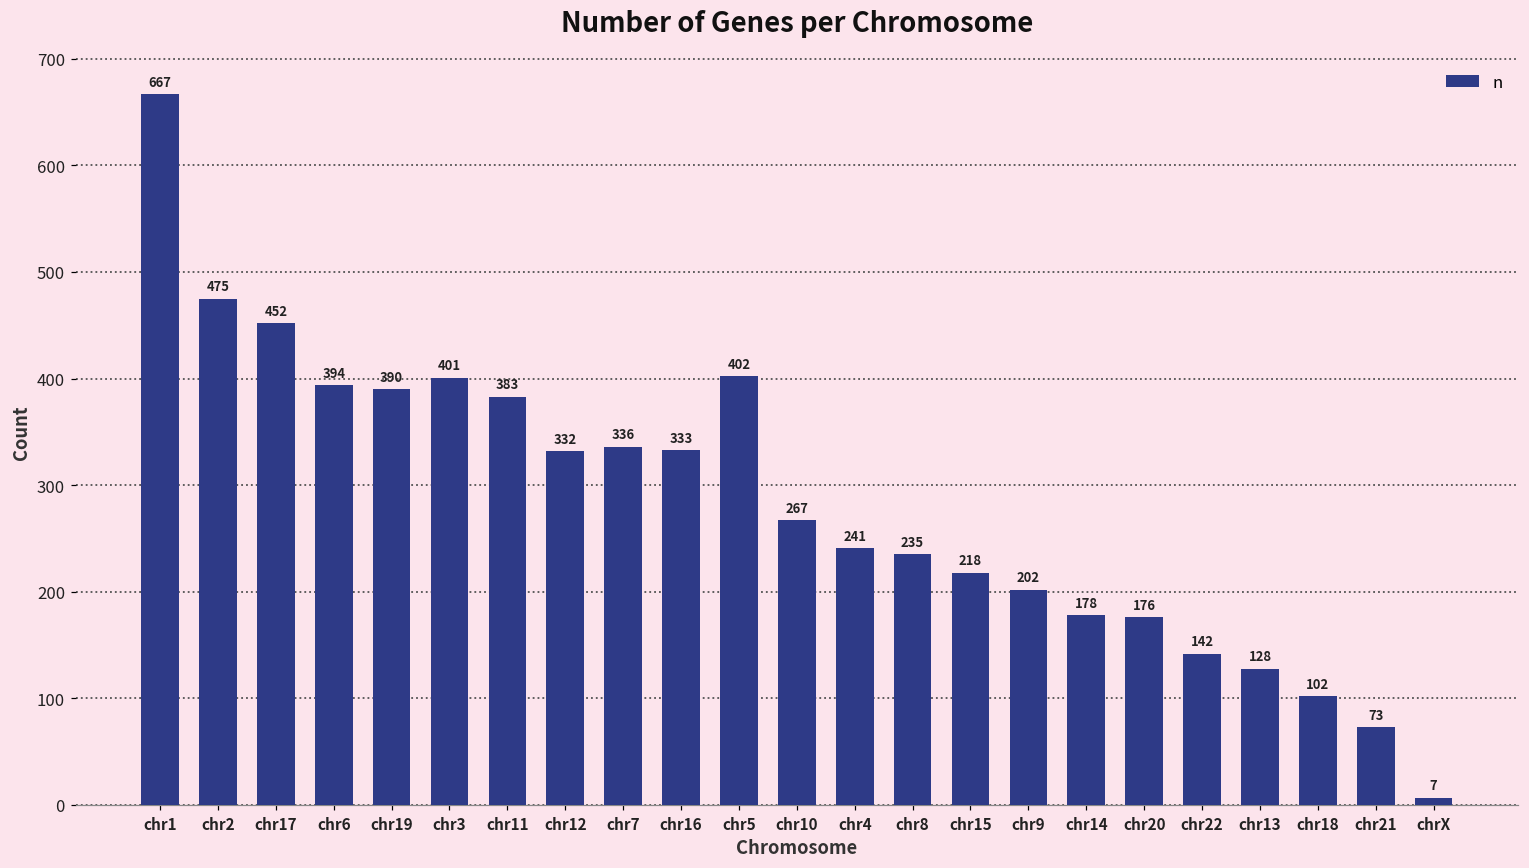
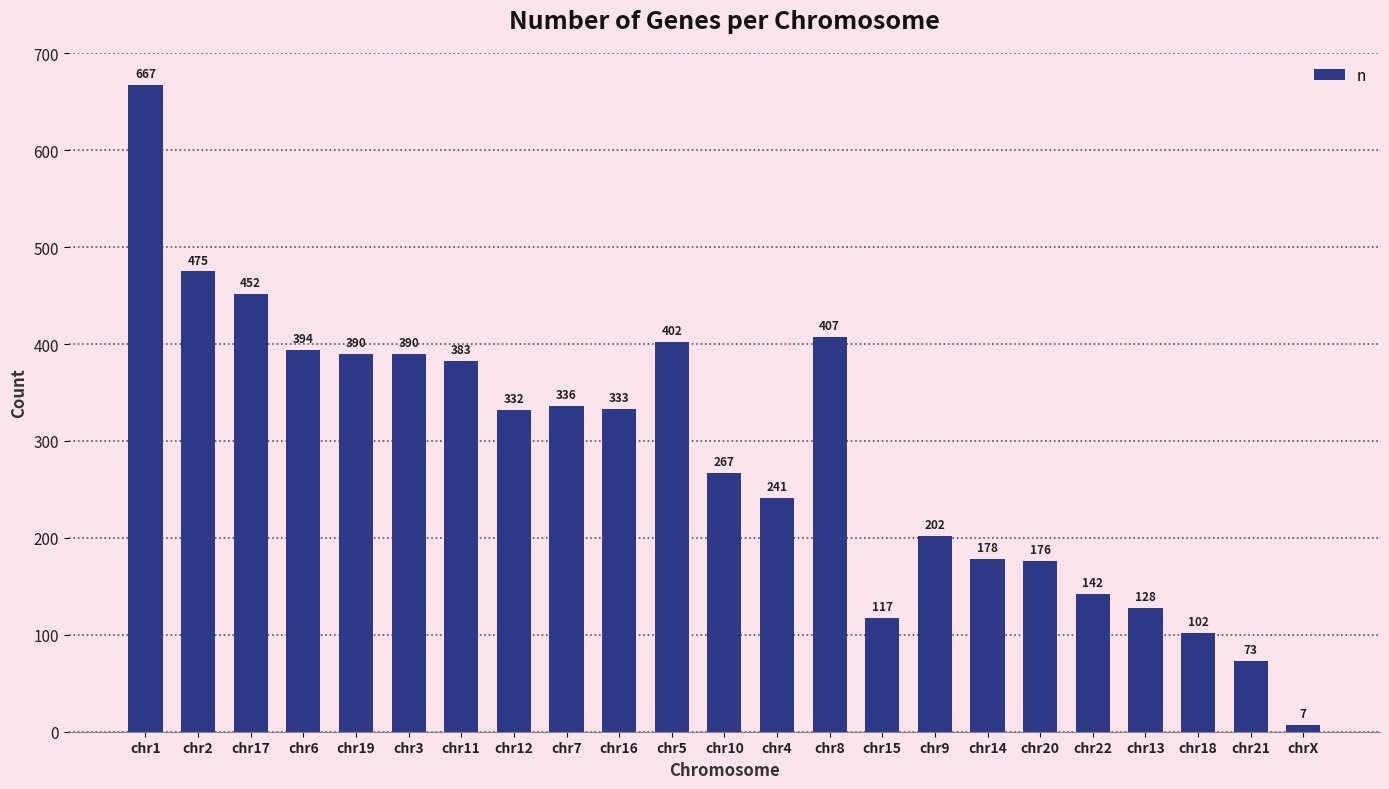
  {
    "chr1": 667,
    "chr2": 475,
    "chr17": 452,
    "chr6": 394,
    "chr19": 390,
-   "chr3": 401,
+   "chr3": 390,
    "chr11": 383,
    "chr12": 332,
    "chr7": 336,
    "chr16": 333,
    "chr5": 402,
    "chr10": 267,
    "chr4": 241,
-   "chr8": 235,
-   "chr15": 218,
+   "chr8": 407,
+   "chr15": 117,
    "chr9": 202,
    "chr14": 178,
    "chr20": 176,
    "chr22": 142,
    "chr13": 128,
    "chr18": 102,
    "chr21": 73,
    "chrX": 7
  }
